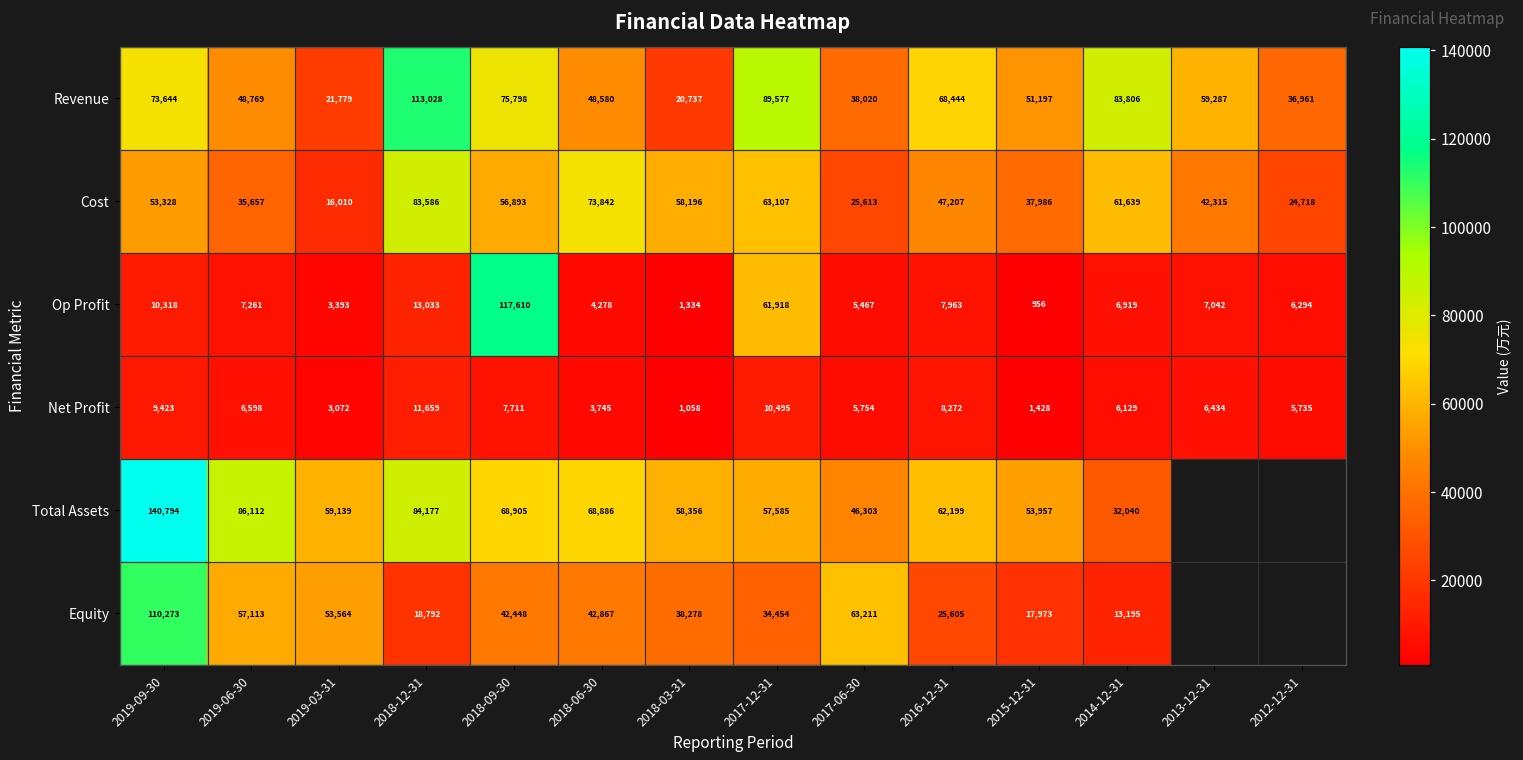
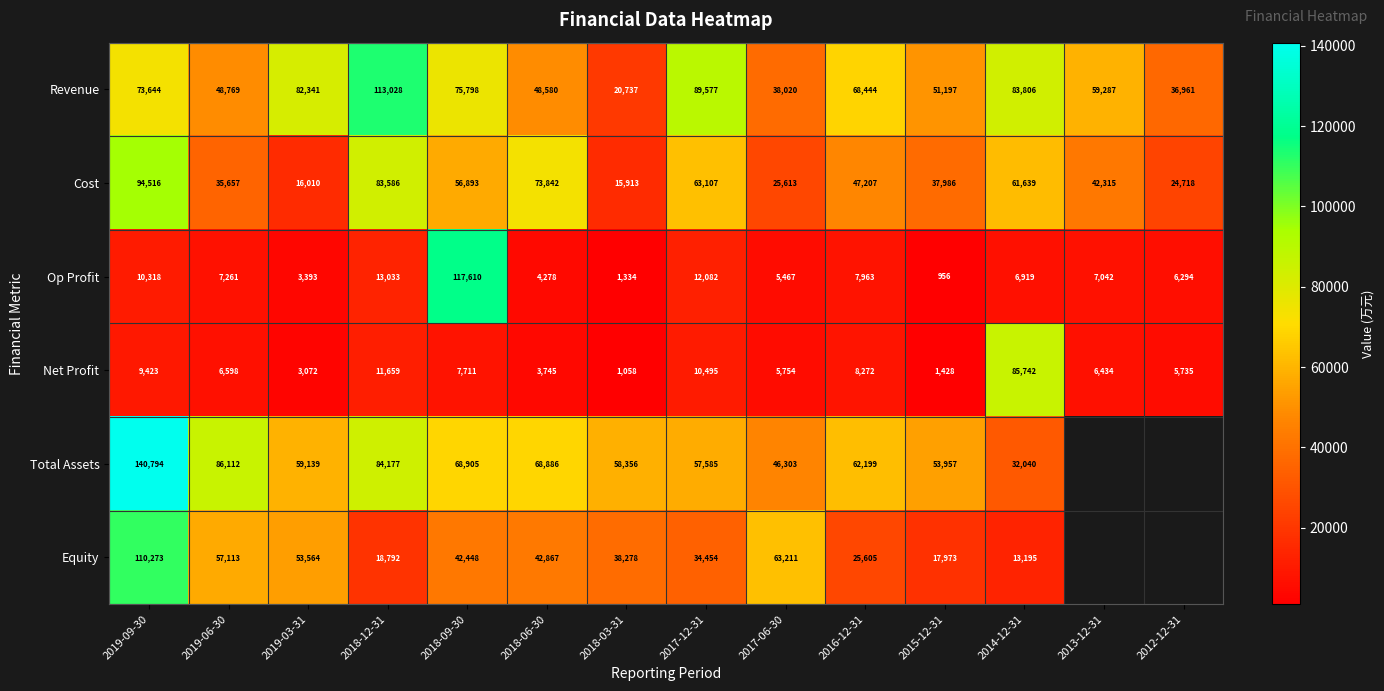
  {
    "Revenue": {
      "2019-09-30": "73,644",
      "2019-06-30": "48,769",
-     "2019-03-31": "21,779",
+     "2019-03-31": "82,341",
      "2018-12-31": "113,028",
      "2018-09-30": "75,798",
      "2018-06-30": "48,580",
      "2018-03-31": "20,737",
      "2017-12-31": "89,577",
      "2017-06-30": "38,020",
      "2016-12-31": "68,444",
      "2015-12-31": "51,197",
      "2014-12-31": "83,806",
      "2013-12-31": "59,287",
      "2012-12-31": "36,961"
    },
    "Cost": {
-     "2019-09-30": "53,328",
+     "2019-09-30": "94,516",
      "2019-06-30": "35,657",
      "2019-03-31": "16,010",
      "2018-12-31": "83,586",
      "2018-09-30": "56,893",
      "2018-06-30": "73,842",
-     "2018-03-31": "58,196",
+     "2018-03-31": "15,913",
      "2017-12-31": "63,107",
      "2017-06-30": "25,613",
      "2016-12-31": "47,207",
      "2015-12-31": "37,986",
      "2014-12-31": "61,639",
      "2013-12-31": "42,315",
      "2012-12-31": "24,718"
    },
    "Op Profit": {
      "2019-09-30": "10,318",
      "2019-06-30": "7,261",
      "2019-03-31": "3,393",
      "2018-12-31": "13,033",
      "2018-09-30": "117,610",
      "2018-06-30": "4,278",
      "2018-03-31": "1,334",
-     "2017-12-31": "61,918",
+     "2017-12-31": "12,082",
      "2017-06-30": "5,467",
      "2016-12-31": "7,963",
      "2015-12-31": "956",
      "2014-12-31": "6,919",
      "2013-12-31": "7,042",
      "2012-12-31": "6,294"
    },
    "Net Profit": {
      "2019-09-30": "9,423",
      "2019-06-30": "6,598",
      "2019-03-31": "3,072",
      "2018-12-31": "11,659",
      "2018-09-30": "7,711",
      "2018-06-30": "3,745",
      "2018-03-31": "1,058",
      "2017-12-31": "10,495",
      "2017-06-30": "5,754",
      "2016-12-31": "8,272",
      "2015-12-31": "1,428",
-     "2014-12-31": "6,129",
+     "2014-12-31": "85,742",
      "2013-12-31": "6,434",
      "2012-12-31": "5,735"
    },
    "Total Assets": {
      "2019-09-30": "140,794",
      "2019-06-30": "86,112",
      "2019-03-31": "59,139",
      "2018-12-31": "84,177",
      "2018-09-30": "68,905",
      "2018-06-30": "68,886",
      "2018-03-31": "58,356",
      "2017-12-31": "57,585",
      "2017-06-30": "46,303",
      "2016-12-31": "62,199",
      "2015-12-31": "53,957",
      "2014-12-31": "32,040"
    },
    "Equity": {
      "2019-09-30": "110,273",
      "2019-06-30": "57,113",
      "2019-03-31": "53,564",
      "2018-12-31": "18,792",
      "2018-09-30": "42,448",
      "2018-06-30": "42,867",
      "2018-03-31": "38,278",
      "2017-12-31": "34,454",
      "2017-06-30": "63,211",
      "2016-12-31": "25,605",
      "2015-12-31": "17,973",
      "2014-12-31": "13,195"
    }
  }
